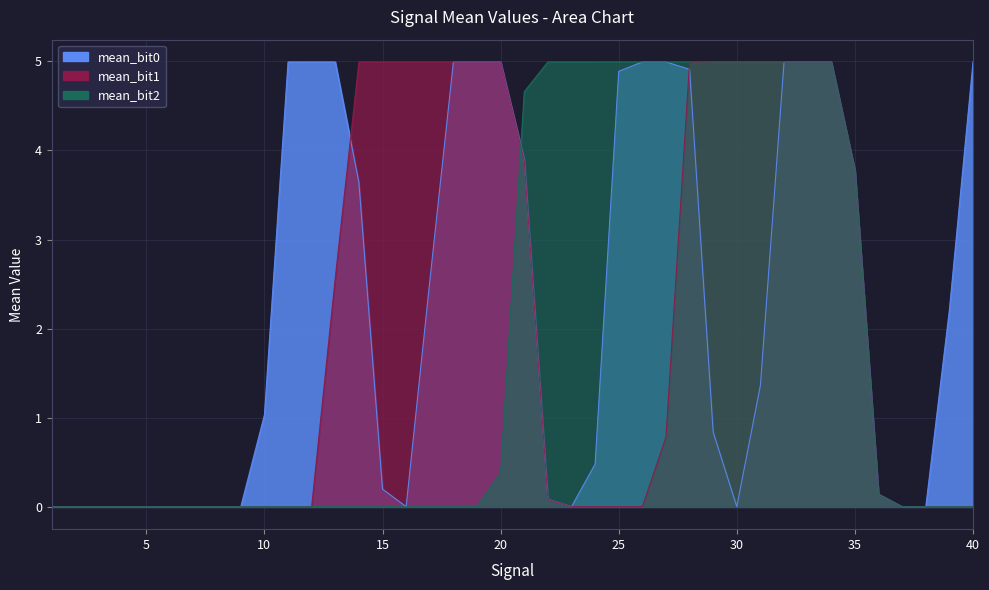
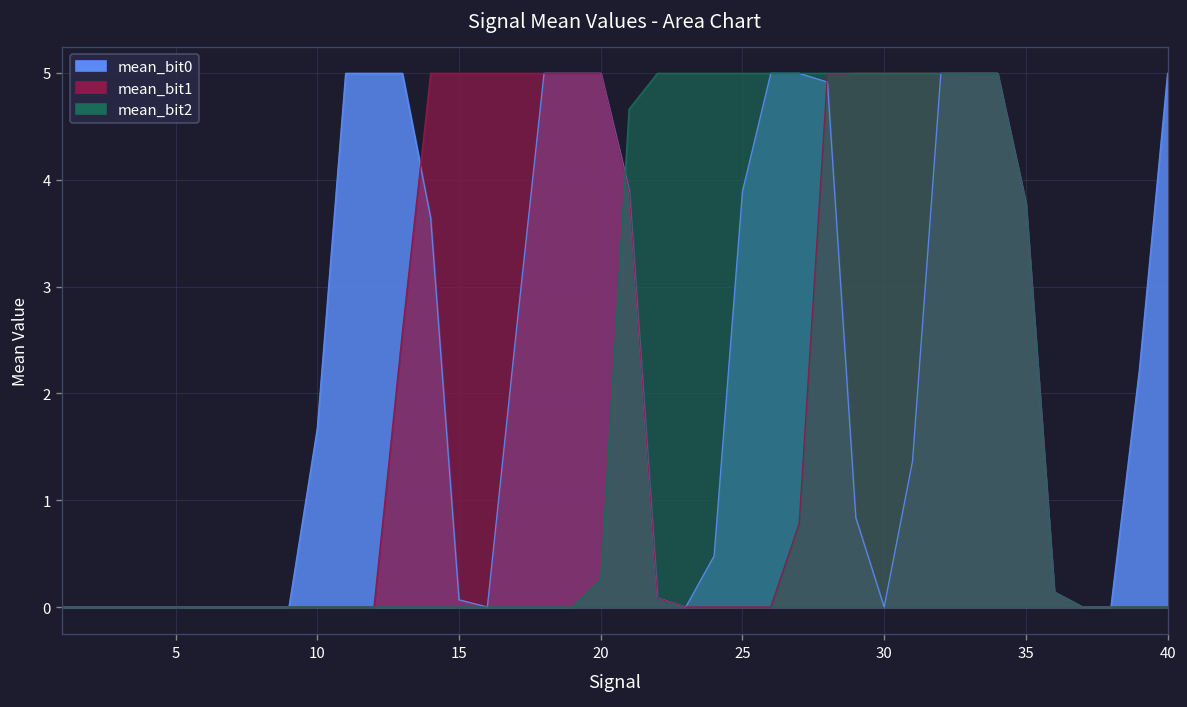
  {
    "mean_bit0": {
-     "10": 1.0,
-     "15": 0.2,
-     "25": 4.9,
+     "10": 1.7,
+     "15": 0.1,
+     "25": 3.9,
      "30": 0.0,
      "40": 5.0
    },
    "mean_bit1": {
      "15": 5.0,
      "25": 0.0
    },
    "mean_bit2": {
      "15": 0.0,
-     "20": 0.4,
+     "20": 0.3,
      "25": 5.0
    }
  }
